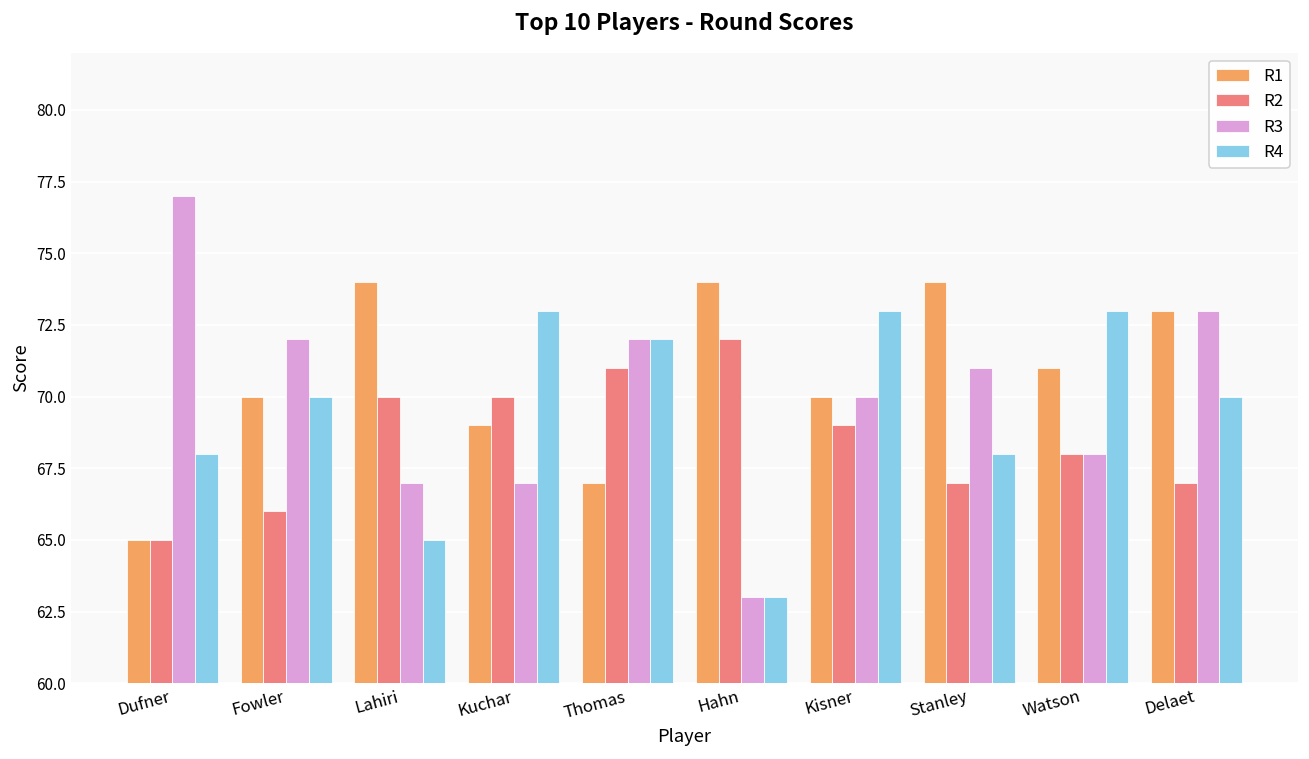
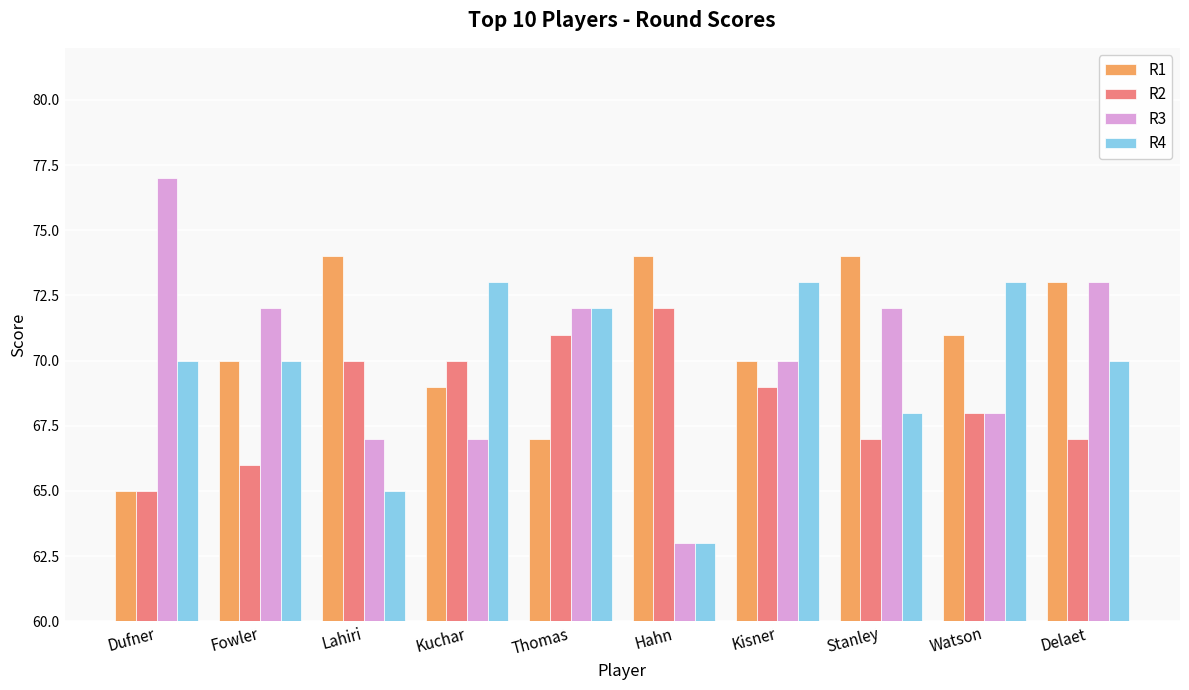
  {
    "R3": {
      "Dufner": 77,
      "Fowler": 72,
      "Lahiri": 67,
      "Kuchar": 67,
      "Thomas": 72,
      "Hahn": 63,
      "Kisner": 70,
-     "Stanley": 71,
+     "Stanley": 72,
      "Watson": 68,
      "Delaet": 73
    },
    "R4": {
-     "Dufner": 68,
+     "Dufner": 70,
      "Fowler": 70,
      "Lahiri": 65,
      "Kuchar": 73,
      "Thomas": 72,
      "Hahn": 63,
      "Kisner": 73,
      "Stanley": 68,
      "Watson": 73,
      "Delaet": 70
    }
  }
